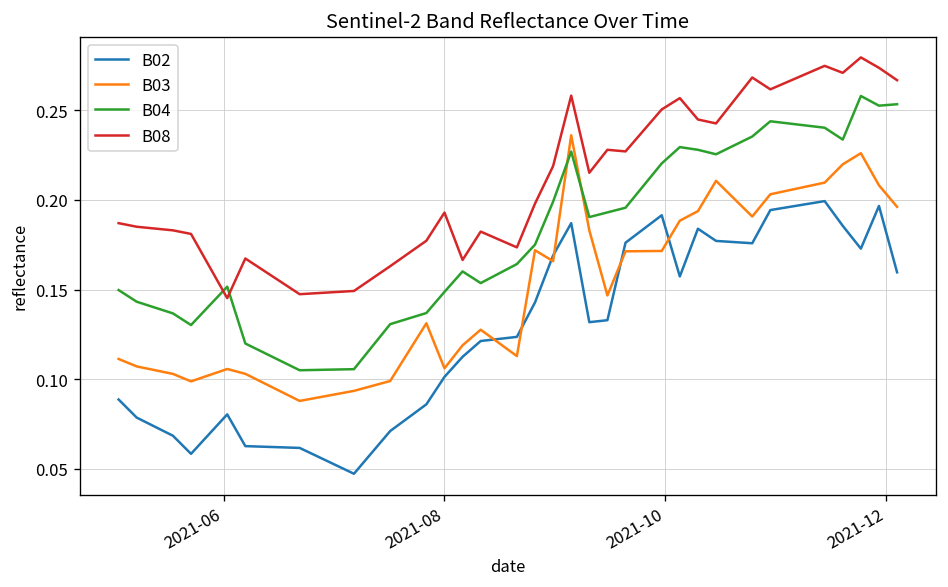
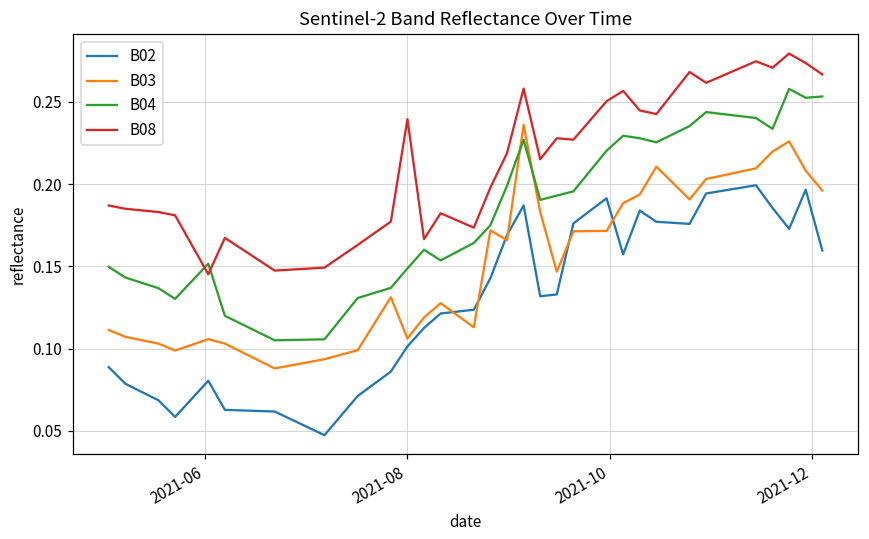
  {
    "B02": {
      "2021-08": 0.101
    },
    "B03": {
      "2021-08": 0.106
    },
    "B04": {
      "2021-08": 0.149
    },
    "B08": {
-     "2021-08": 0.193
+     "2021-08": 0.240
    }
  }
